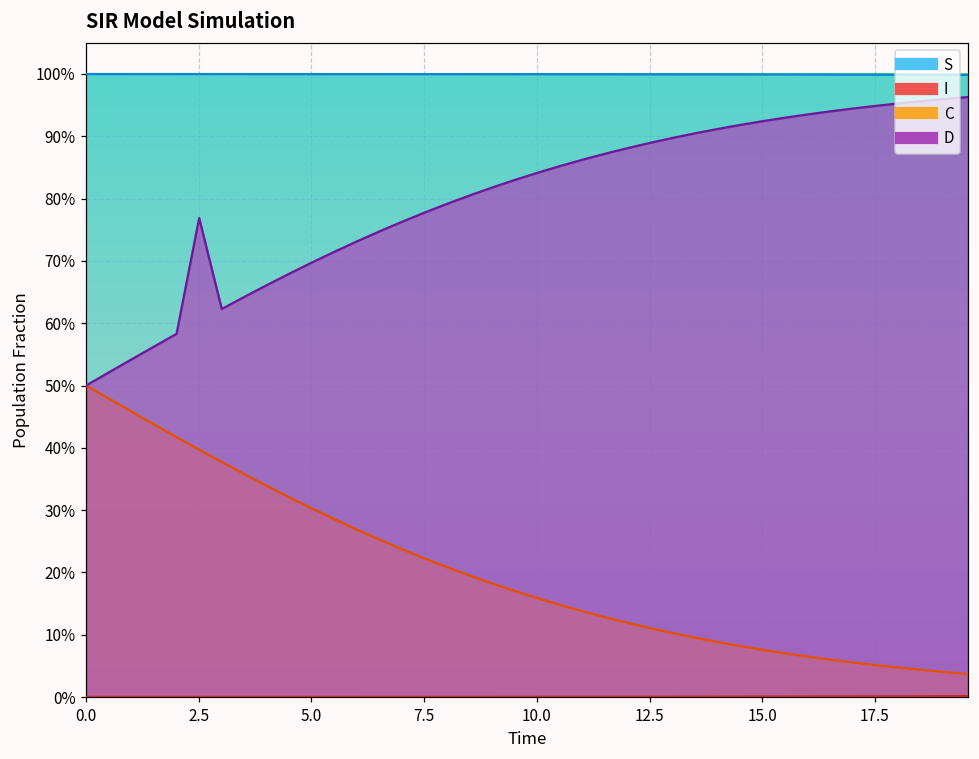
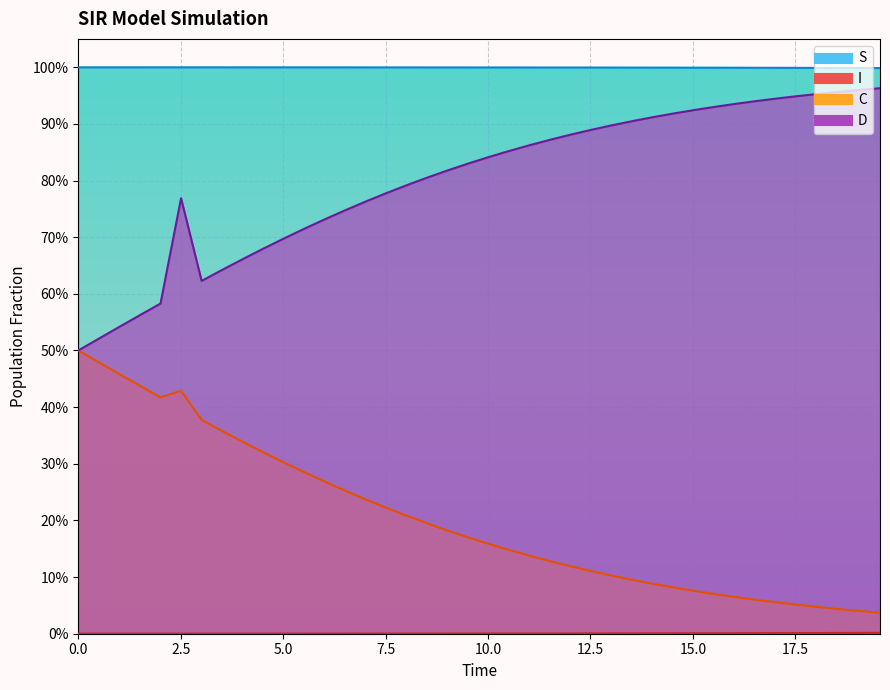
  {
    "S": {
      "0.0": "100%",
      "2.5": "100%"
    },
    "I": {
      "0.0": "0%",
      "2.5": "0%"
    },
    "C": {
-     "2.5": "40%"
+     "2.5": "43%"
    },
    "D": {
      "2.5": "77%"
    }
  }
